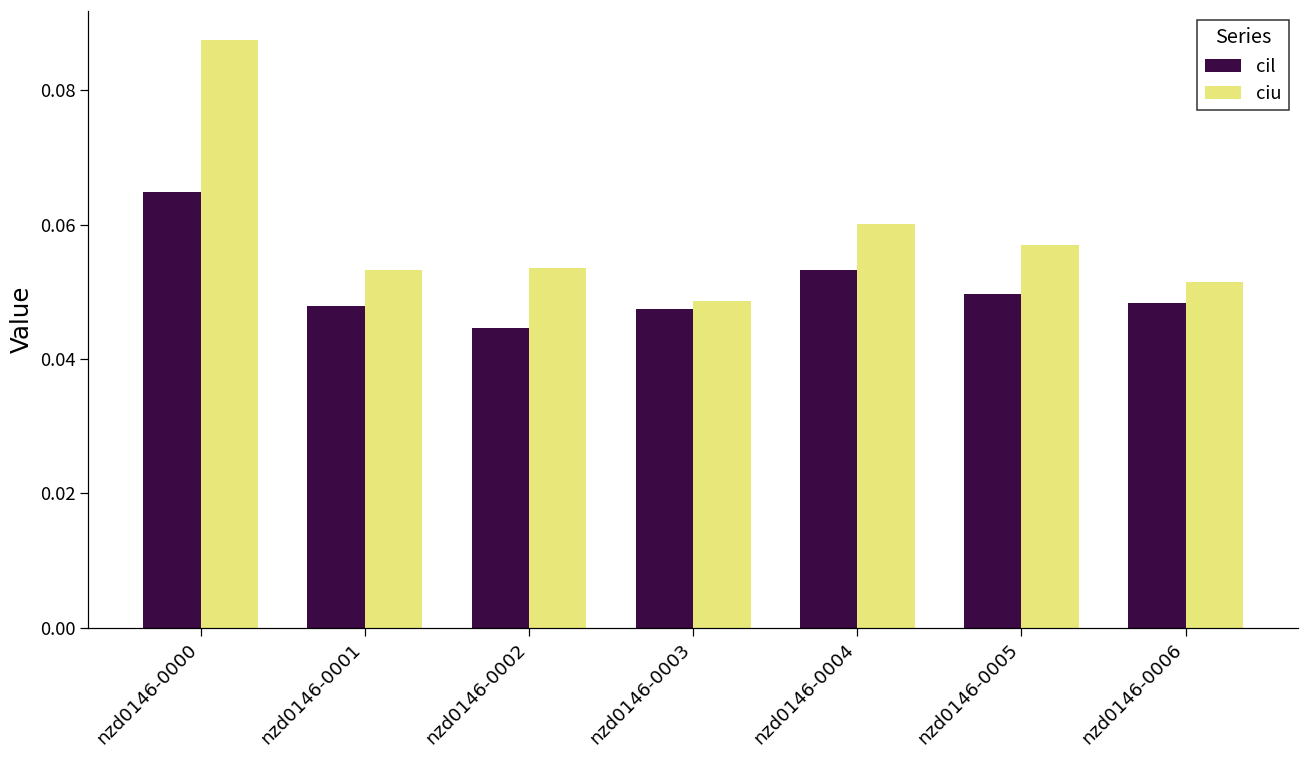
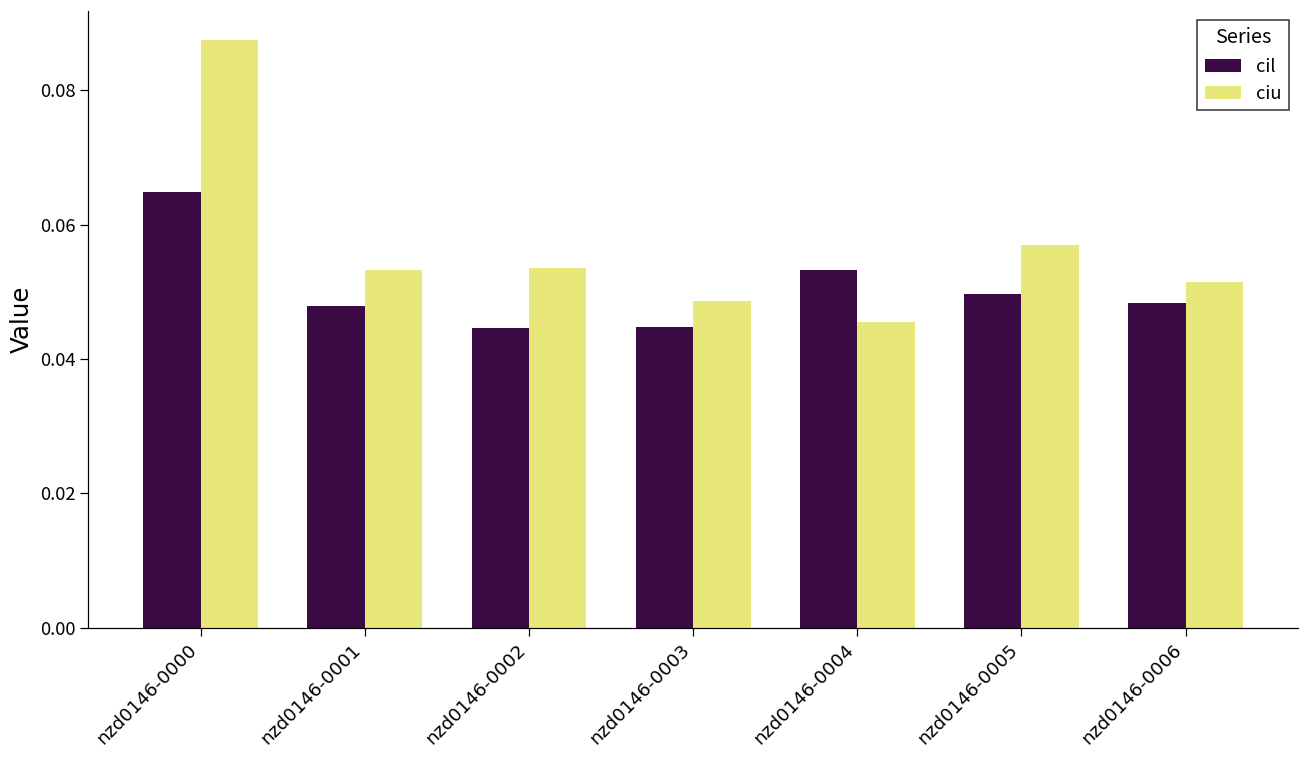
  {
    "cil": {
      "nzd0146-0000": 0.065,
      "nzd0146-0001": 0.048,
      "nzd0146-0002": 0.045,
-     "nzd0146-0003": 0.047,
+     "nzd0146-0003": 0.045,
      "nzd0146-0004": 0.053,
      "nzd0146-0005": 0.050,
      "nzd0146-0006": 0.048
    },
    "ciu": {
      "nzd0146-0000": 0.087,
      "nzd0146-0001": 0.053,
      "nzd0146-0002": 0.054,
      "nzd0146-0003": 0.049,
-     "nzd0146-0004": 0.060,
+     "nzd0146-0004": 0.046,
      "nzd0146-0005": 0.057,
      "nzd0146-0006": 0.052
    }
  }
